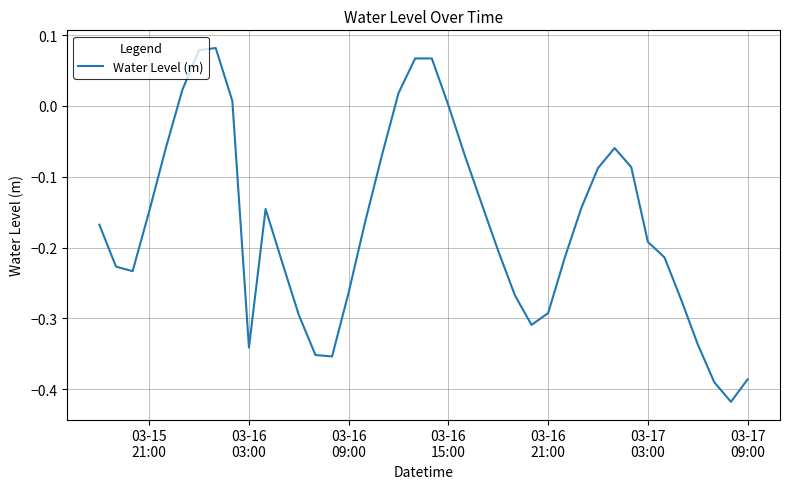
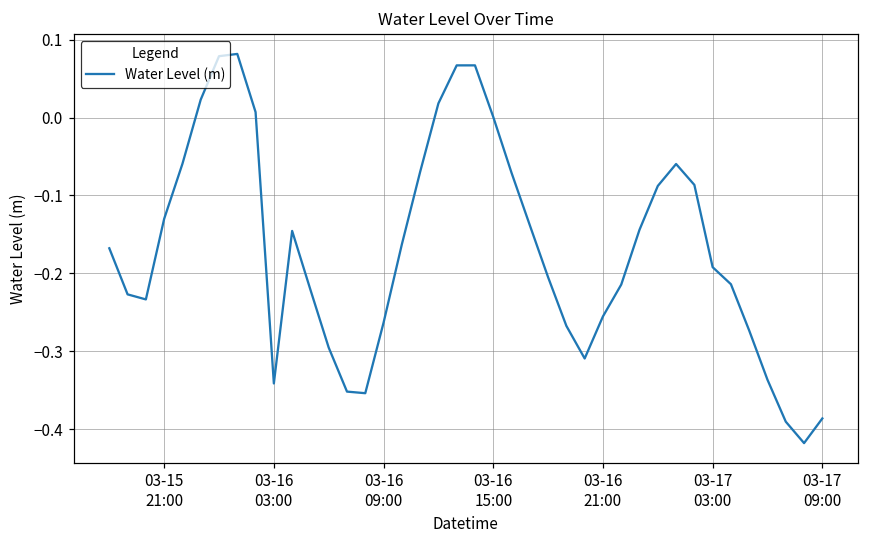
  {
-   "03-15 21:00": -0.15,
+   "03-15 21:00": -0.13,
    "03-16 03:00": -0.34,
    "03-16 09:00": -0.26,
    "03-16 15:00": 0.00,
-   "03-16 21:00": -0.29,
+   "03-16 21:00": -0.26,
    "03-17 03:00": -0.19,
    "03-17 09:00": -0.39
  }
